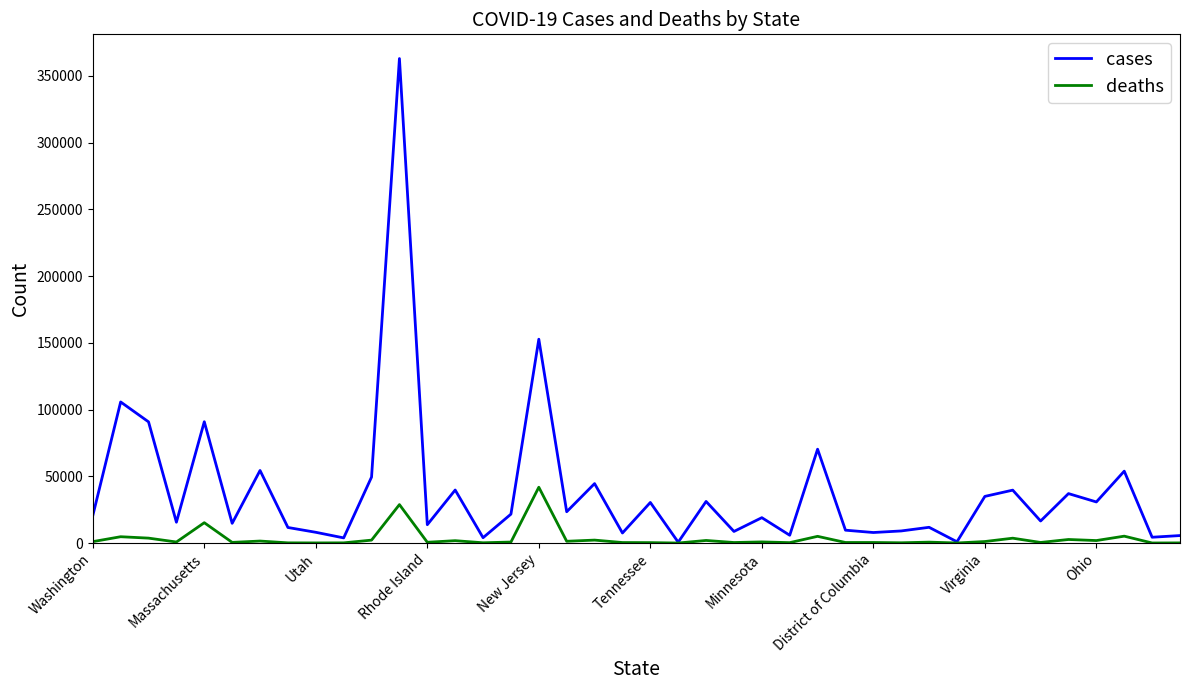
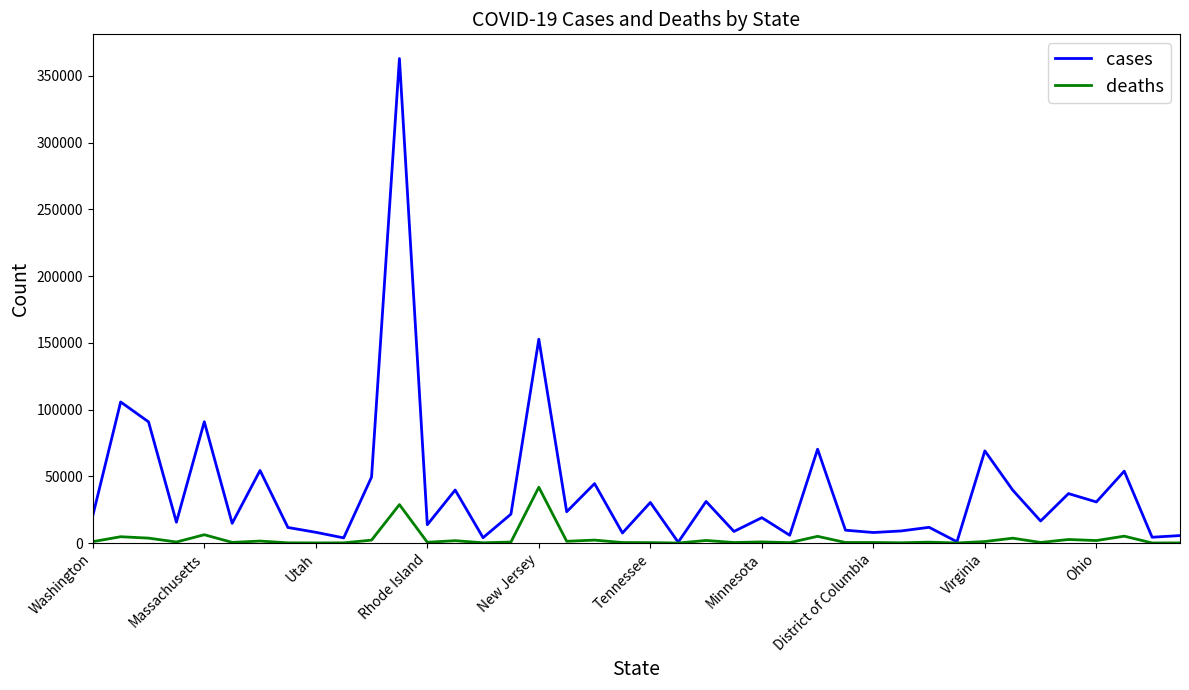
  {
    "cases": {
      "Washington": 21000,
      "Massachusetts": 91000,
      "Utah": 8000,
      "Rhode Island": 14000,
      "New Jersey": 153000,
      "Tennessee": 30000,
      "Minnesota": 19000,
      "District of Columbia": 8000,
-     "Virginia": 35000,
+     "Virginia": 69000,
      "Ohio": 31000
    },
    "deaths": {
      "Washington": 1000,
-     "Massachusetts": 15000,
+     "Massachusetts": 6000,
      "Utah": 0,
      "Rhode Island": 1000,
      "New Jersey": 42000,
      "Tennessee": 0,
      "Minnesota": 1000,
      "District of Columbia": 0,
      "Virginia": 1000,
      "Ohio": 2000
    }
  }
